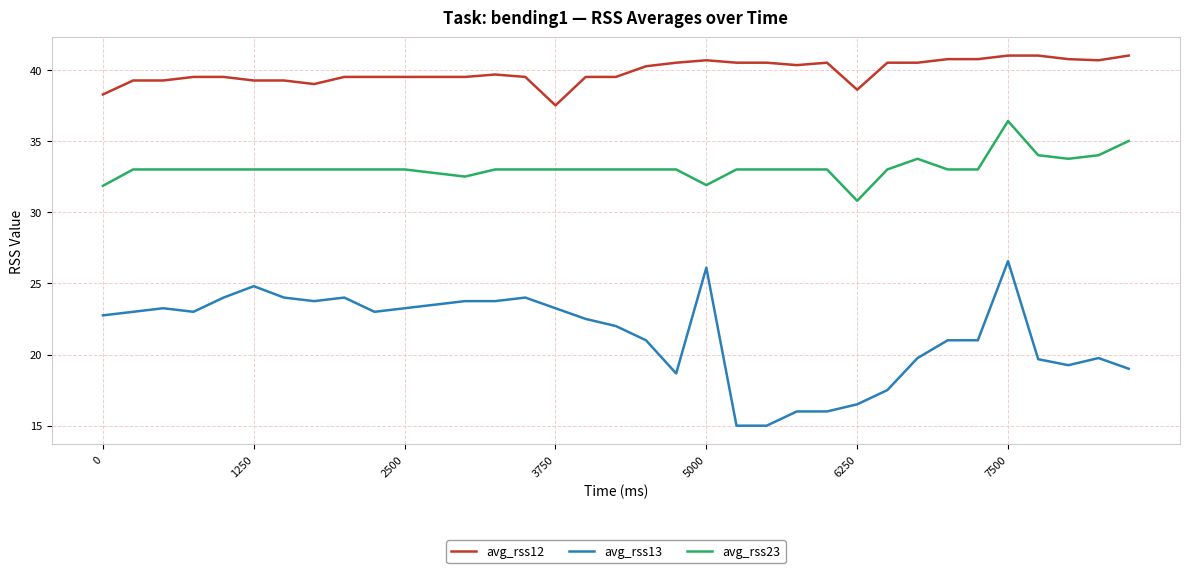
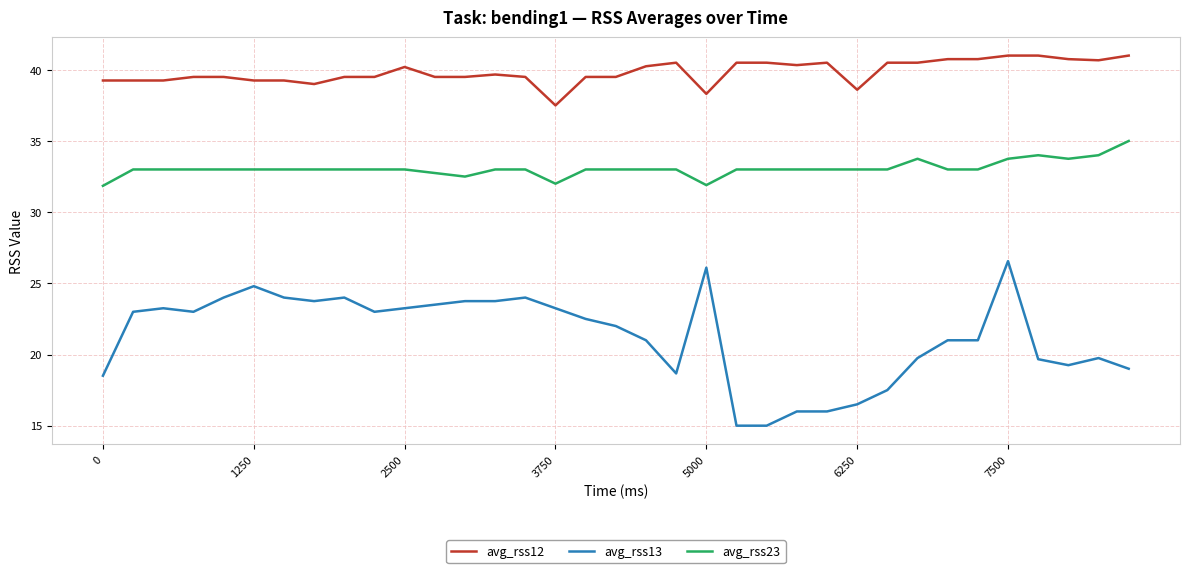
  {
    "avg_rss12": {
-     "0": 38.3,
+     "0": 39.3,
      "1250": 39.3,
-     "2500": 39.5,
+     "2500": 40.2,
      "3750": 37.5,
-     "5000": 40.7,
+     "5000": 38.3,
      "6250": 38.6,
      "7500": 41.0
    },
    "avg_rss13": {
-     "0": 22.8,
+     "0": 18.5,
      "1250": 24.8,
      "2500": 23.3,
      "3750": 23.3,
      "5000": 26.1,
      "6250": 16.5,
      "7500": 26.6
    },
    "avg_rss23": {
      "0": 31.9,
      "1250": 33.0,
      "2500": 33.0,
-     "3750": 33,
+     "3750": 32,
      "5000": 31.9,
-     "6250": 30.8,
-     "7500": 36.4
+     "6250": 33.0,
+     "7500": 33.8
    }
  }
